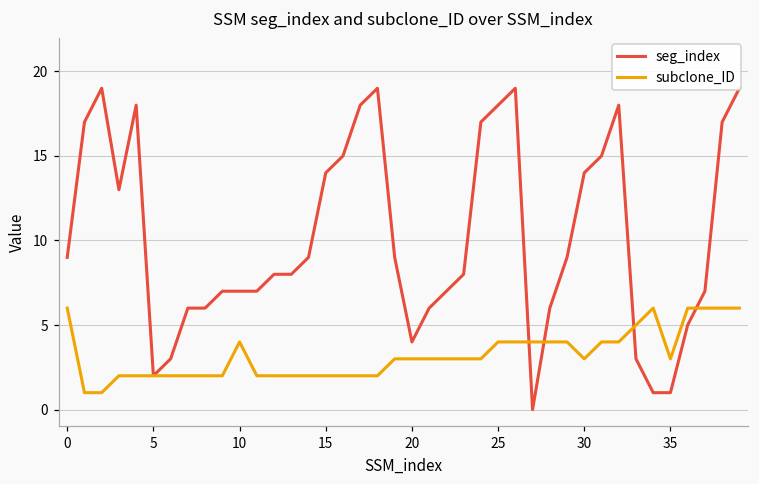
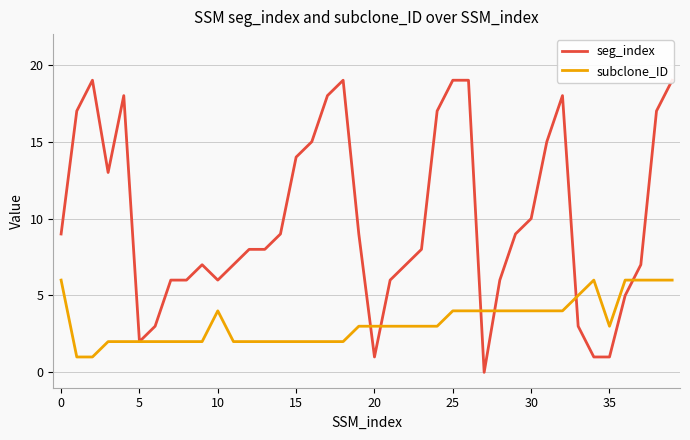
  {
    "seg_index": {
      "0": 9,
-     "10": 7,
+     "10": 6,
      "15": 14,
-     "20": 4,
-     "25": 18,
-     "30": 14,
+     "20": 1,
+     "25": 19,
+     "30": 10,
      "35": 1
    },
    "subclone_ID": {
      "0": 6,
      "10": 4,
      "15": 2,
      "20": 3,
      "25": 4,
-     "30": 3,
+     "30": 4,
      "35": 3
    }
  }
